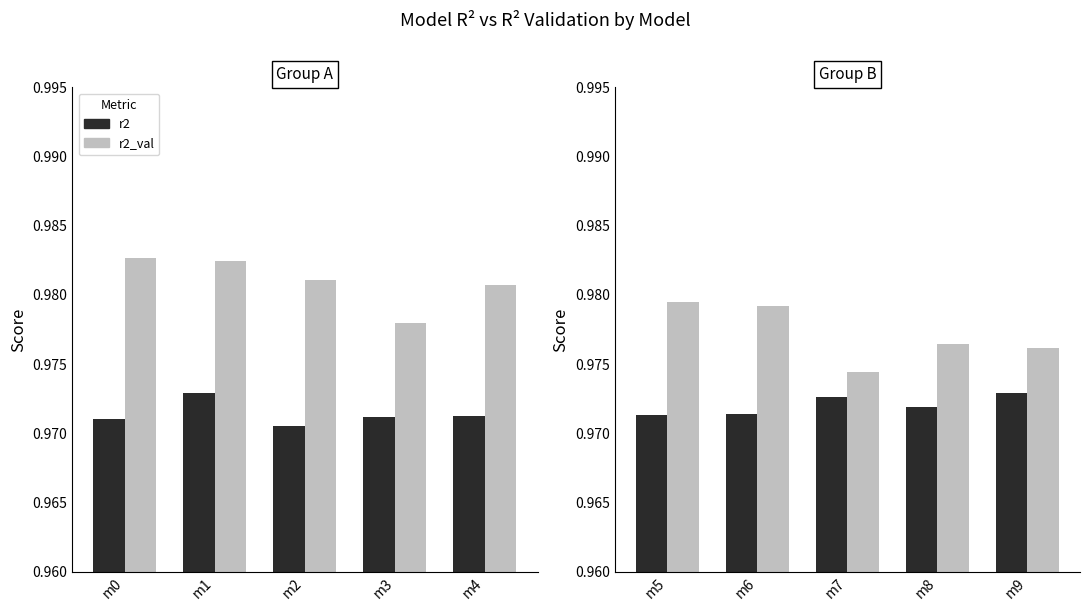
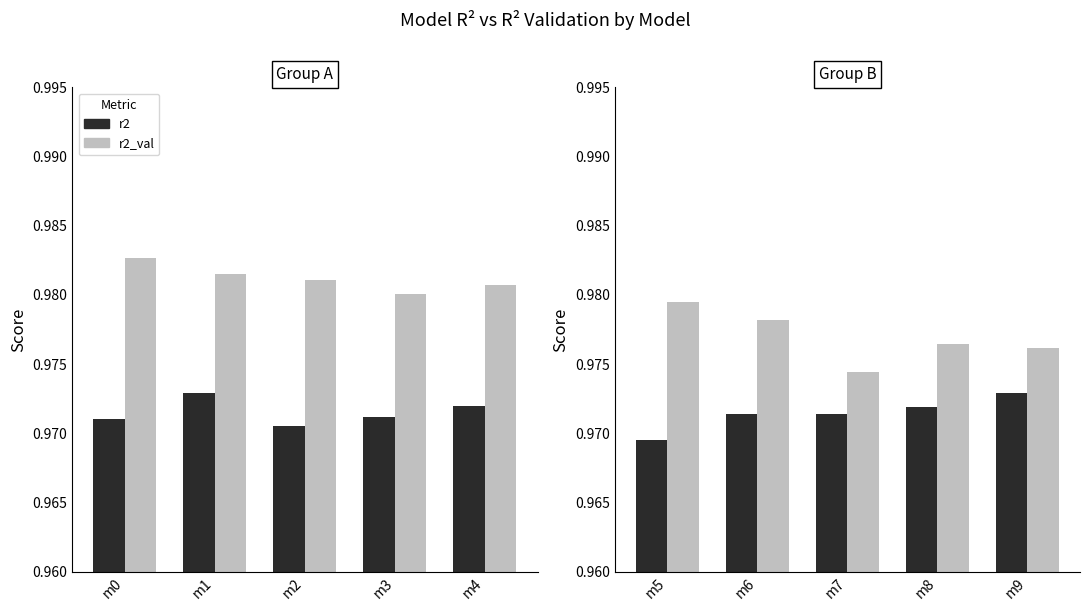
  {
    "Group A": {
      "r2": {
        "m0": 0.9710,
        "m1": 0.9729,
        "m2": 0.9705,
        "m3": 0.9712,
-       "m4": 0.9712
+       "m4": 0.9720
      },
      "r2_val": {
        "m0": 0.9826,
-       "m1": 0.9824,
+       "m1": 0.9815,
        "m2": 0.9811,
-       "m3": 0.9779,
+       "m3": 0.9800,
        "m4": 0.9807
      }
    },
    "Group B": {
      "r2": {
-       "m5": 0.9713,
+       "m5": 0.9695,
        "m6": 0.9714,
-       "m7": 0.9726,
+       "m7": 0.9714,
        "m8": 0.9719,
        "m9": 0.9729
      },
      "r2_val": {
        "m5": 0.9795,
-       "m6": 0.9792,
+       "m6": 0.9782,
        "m7": 0.9744,
        "m8": 0.9765,
        "m9": 0.9762
      }
    }
  }
